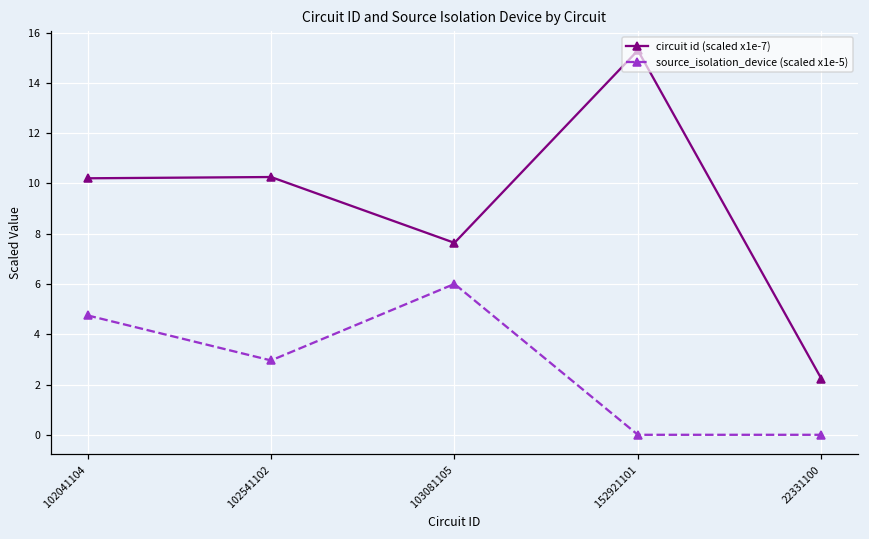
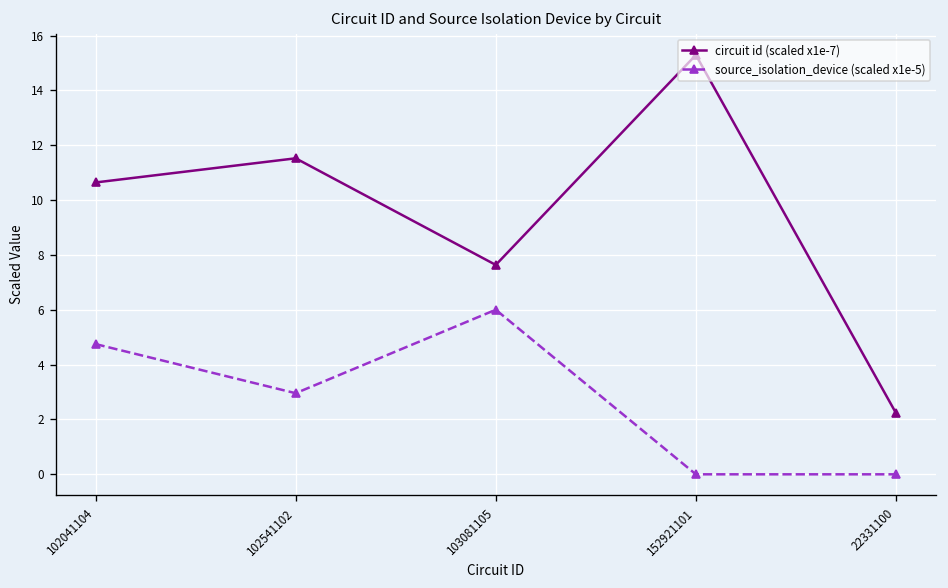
  {
    "circuit id (scaled x1e-7)": {
-     "102041104": 10.2,
-     "102541102": 10.3,
+     "102041104": 10.6,
+     "102541102": 11.5,
      "103081105": 7.6,
      "22331100": 2.2
    },
    "source_isolation_device (scaled x1e-5)": {
      "102041104": 4.7,
      "102541102": 3.0,
      "103081105": 6.0,
      "152921101": 0.0,
      "22331100": 0.0
    }
  }
